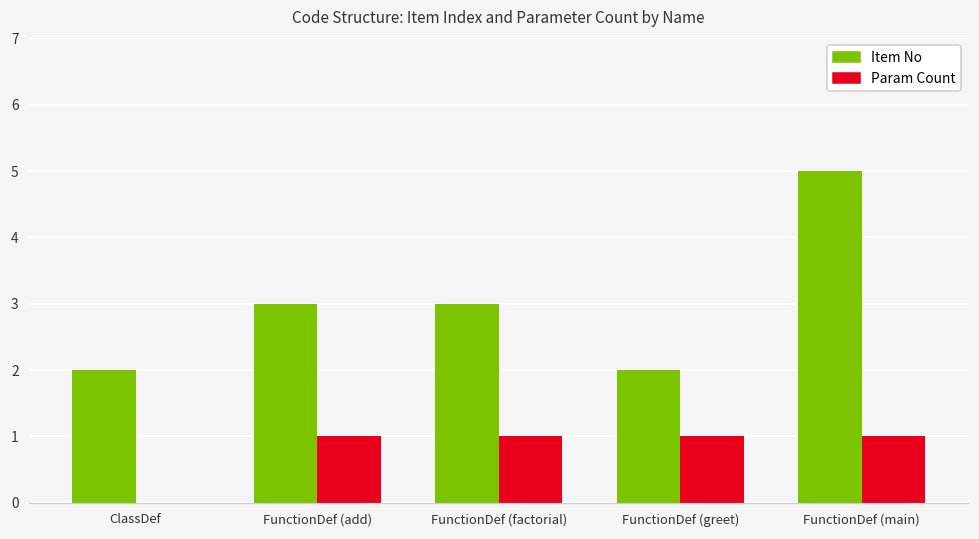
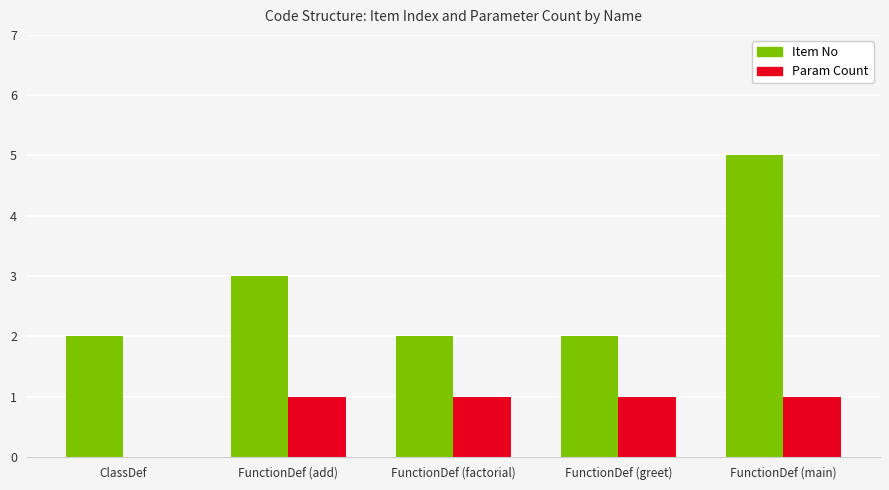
  {
    "Item No": {
      "ClassDef": 2,
      "FunctionDef (add)": 3,
-     "FunctionDef (factorial)": 3,
+     "FunctionDef (factorial)": 2,
      "FunctionDef (greet)": 2,
      "FunctionDef (main)": 5
    },
    "Param Count": {
      "ClassDef": 0,
      "FunctionDef (add)": 1,
      "FunctionDef (factorial)": 1,
      "FunctionDef (greet)": 1,
      "FunctionDef (main)": 1
    }
  }
